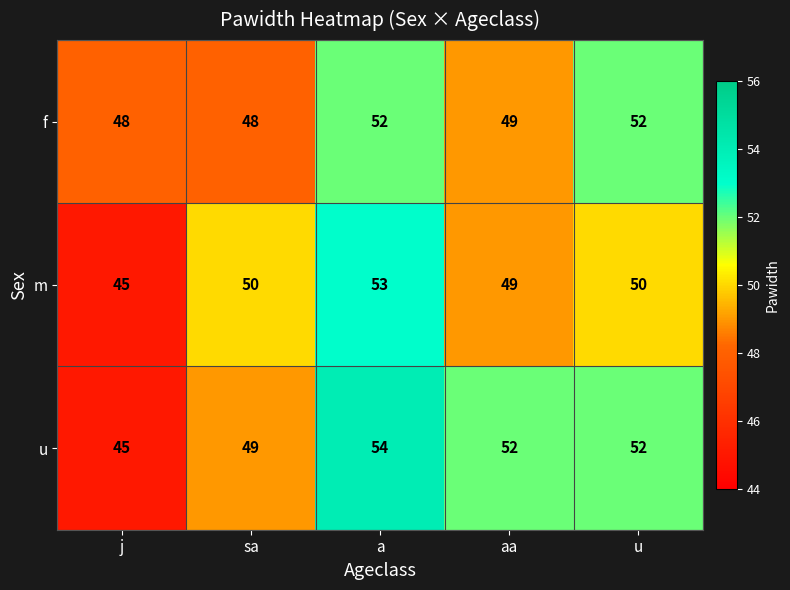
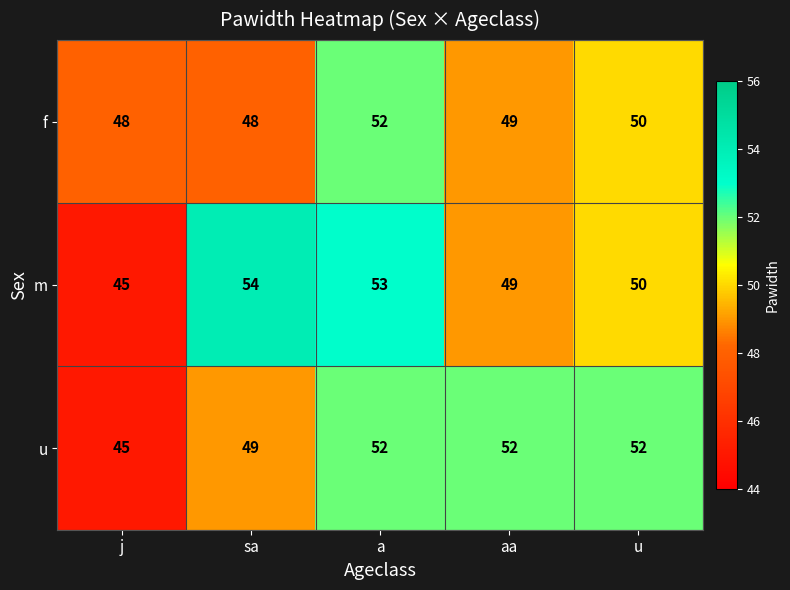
  {
    "f": {
      "j": 48,
      "sa": 48,
      "a": 52,
      "aa": 49,
-     "u": 52
+     "u": 50
    },
    "m": {
      "j": 45,
-     "sa": 50,
+     "sa": 54,
      "a": 53,
      "aa": 49,
      "u": 50
    },
    "u": {
      "j": 45,
      "sa": 49,
-     "a": 54,
+     "a": 52,
      "aa": 52,
      "u": 52
    }
  }
